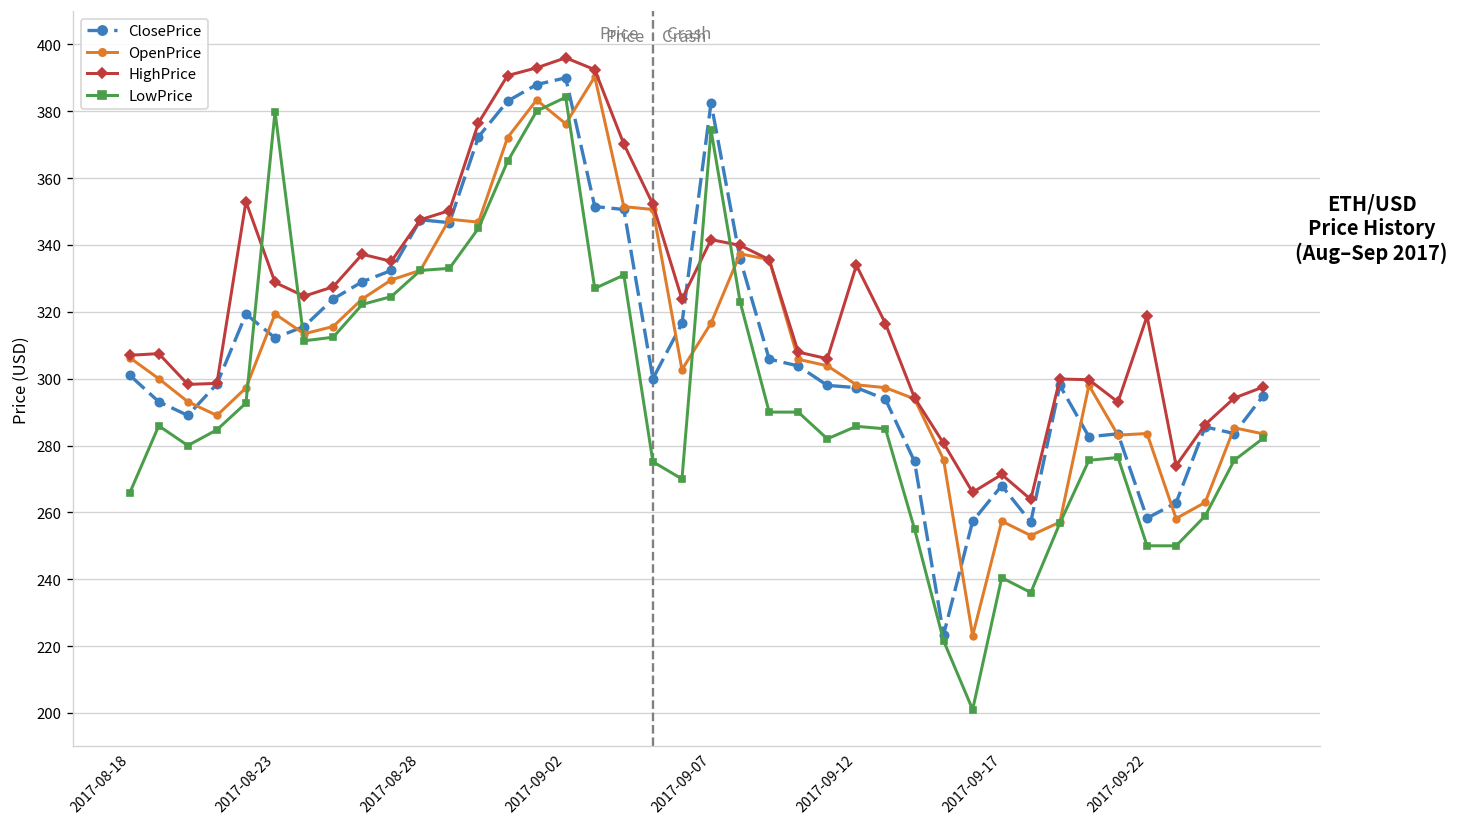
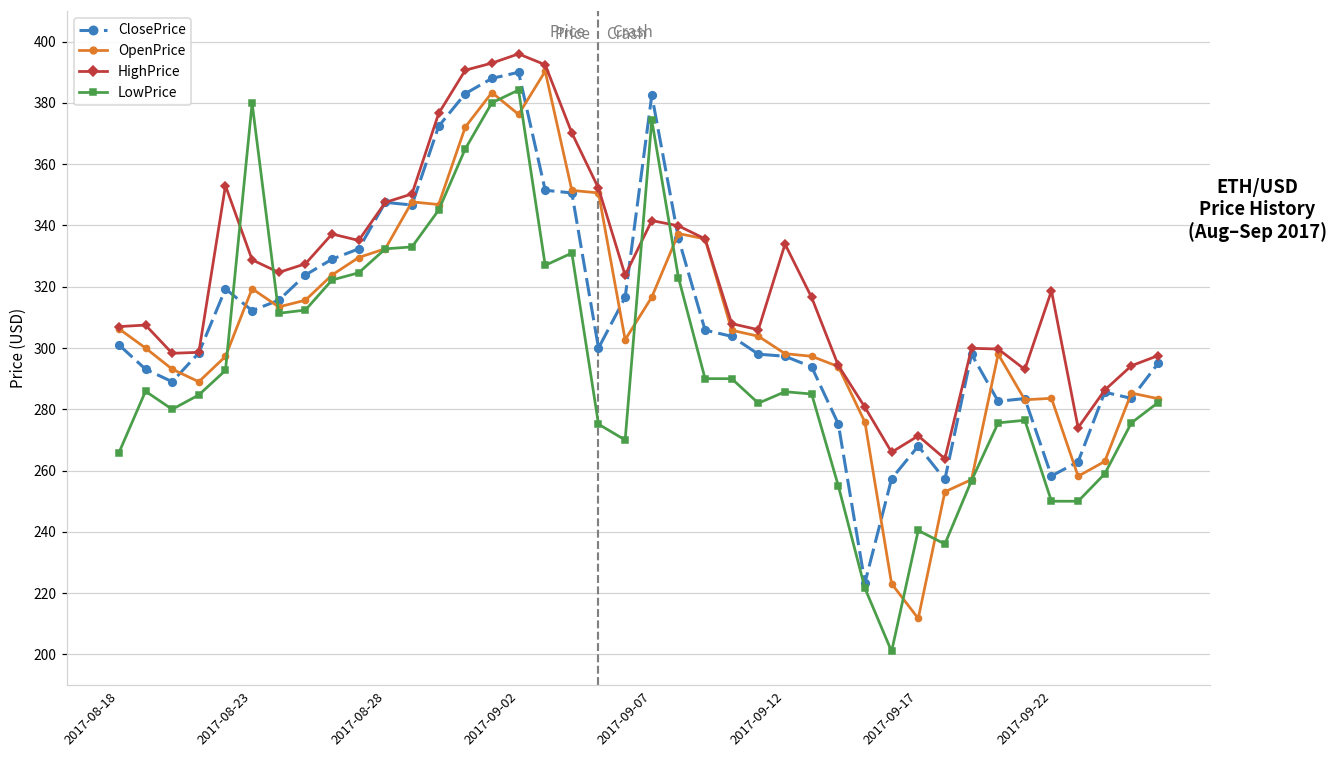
  {
    "ClosePrice": {
      "2017-08-18": 301,
      "2017-08-23": 312,
      "2017-09-02": 390,
      "2017-09-07": 383,
      "2017-09-17": 268,
      "2017-09-22": 258
    },
    "OpenPrice": {
      "2017-08-23": 319,
      "2017-09-02": 376,
      "2017-09-07": 317,
-     "2017-09-17": 257,
+     "2017-09-17": 212,
      "2017-09-22": 284
    },
    "HighPrice": {
      "2017-08-23": 329,
      "2017-09-02": 396,
      "2017-09-07": 342,
      "2017-09-12": 334,
      "2017-09-17": 271,
      "2017-09-22": 319
    },
    "LowPrice": {
      "2017-08-18": 266,
      "2017-08-23": 380,
      "2017-09-02": 384,
      "2017-09-07": 374,
      "2017-09-12": 286,
      "2017-09-17": 240,
      "2017-09-22": 250
    }
  }
